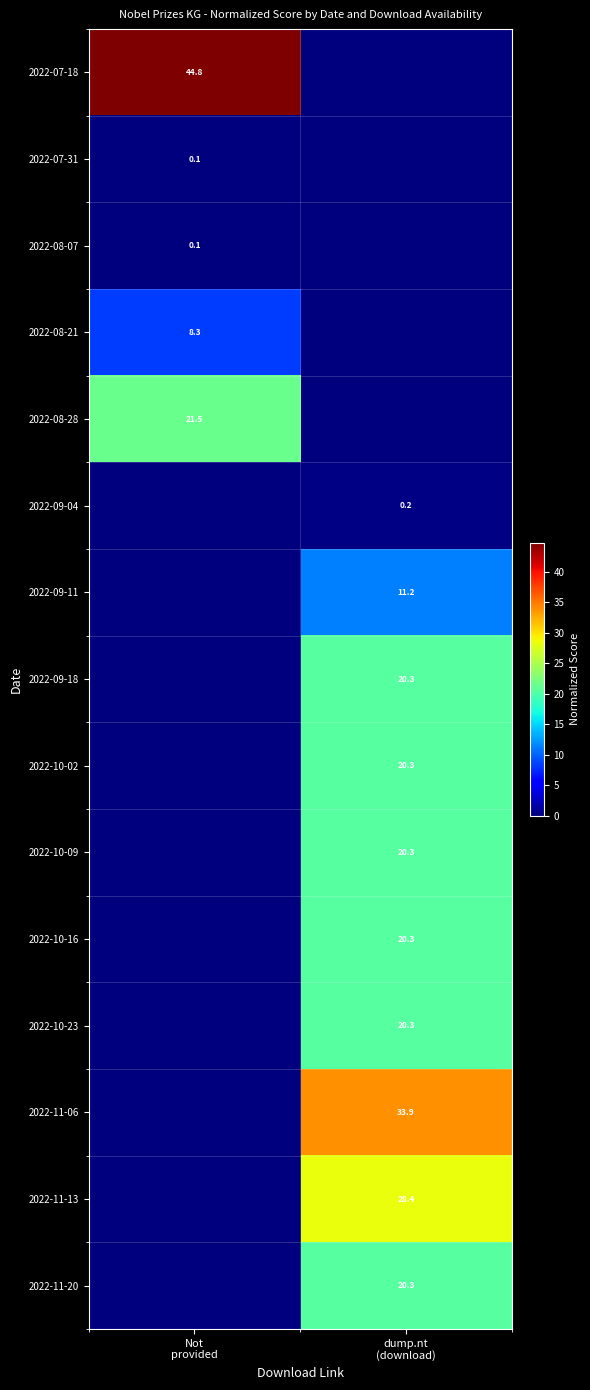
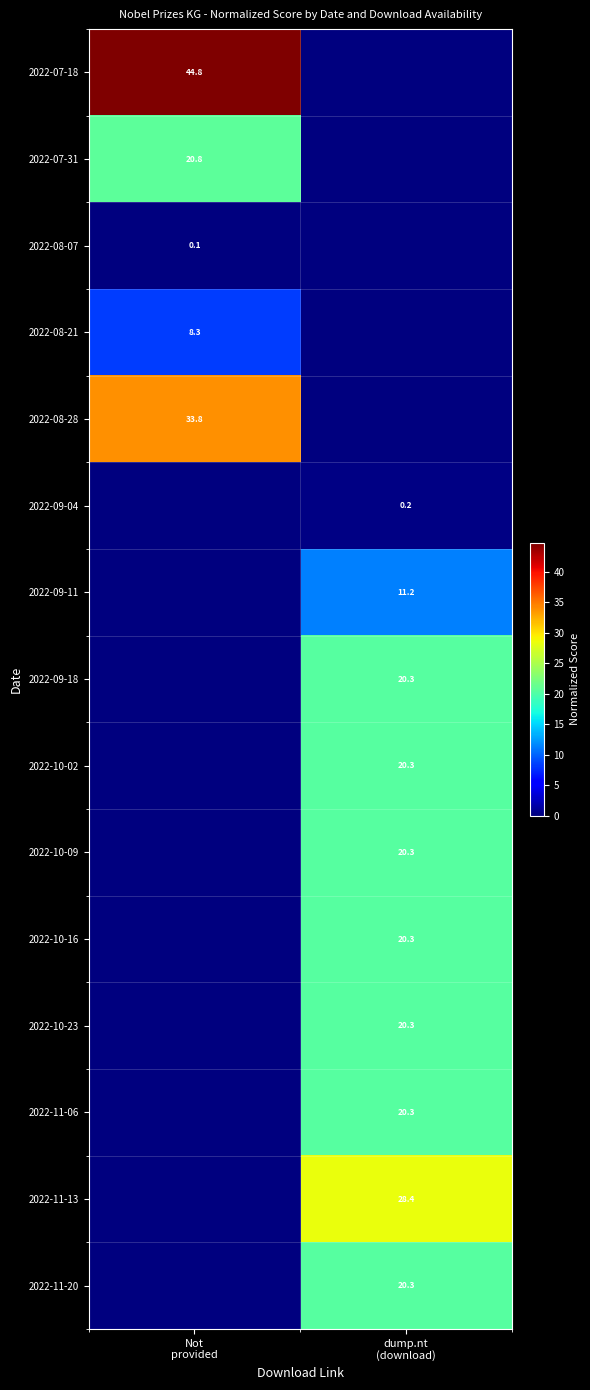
  {
    "2022-07-18": {
      "Not provided": 44.8
    },
    "2022-07-31": {
-     "Not provided": 0.1
+     "Not provided": 20.8
    },
    "2022-08-07": {
      "Not provided": 0.1
    },
    "2022-08-21": {
      "Not provided": 8.3
    },
    "2022-08-28": {
-     "Not provided": 21.5
+     "Not provided": 33.8
    },
    "2022-09-04": {
      "dump.nt (download)": 0.2
    },
    "2022-09-11": {
      "dump.nt (download)": 11.2
    },
    "2022-09-18": {
      "dump.nt (download)": 20.3
    },
    "2022-10-02": {
      "dump.nt (download)": 20.3
    },
    "2022-10-09": {
      "dump.nt (download)": 20.3
    },
    "2022-10-16": {
      "dump.nt (download)": 20.3
    },
    "2022-10-23": {
      "dump.nt (download)": 20.3
    },
    "2022-11-06": {
-     "dump.nt (download)": 33.9
+     "dump.nt (download)": 20.3
    },
    "2022-11-13": {
      "dump.nt (download)": 28.4
    },
    "2022-11-20": {
      "dump.nt (download)": 20.3
    }
  }
